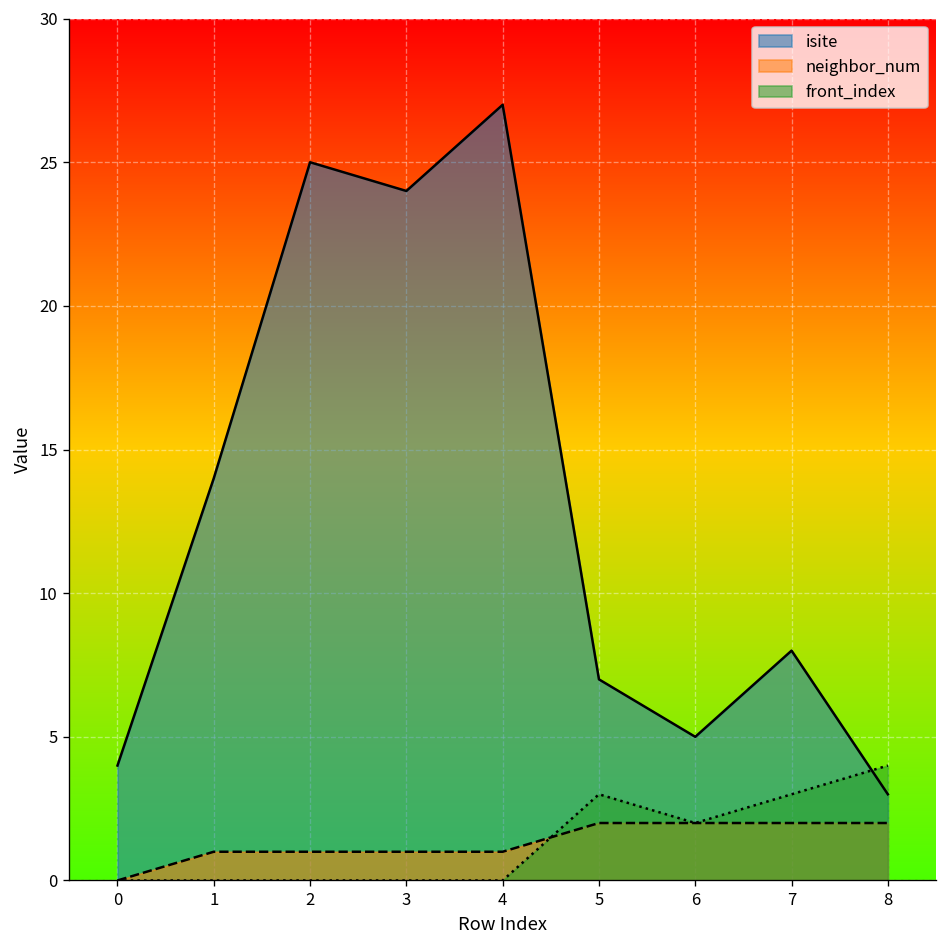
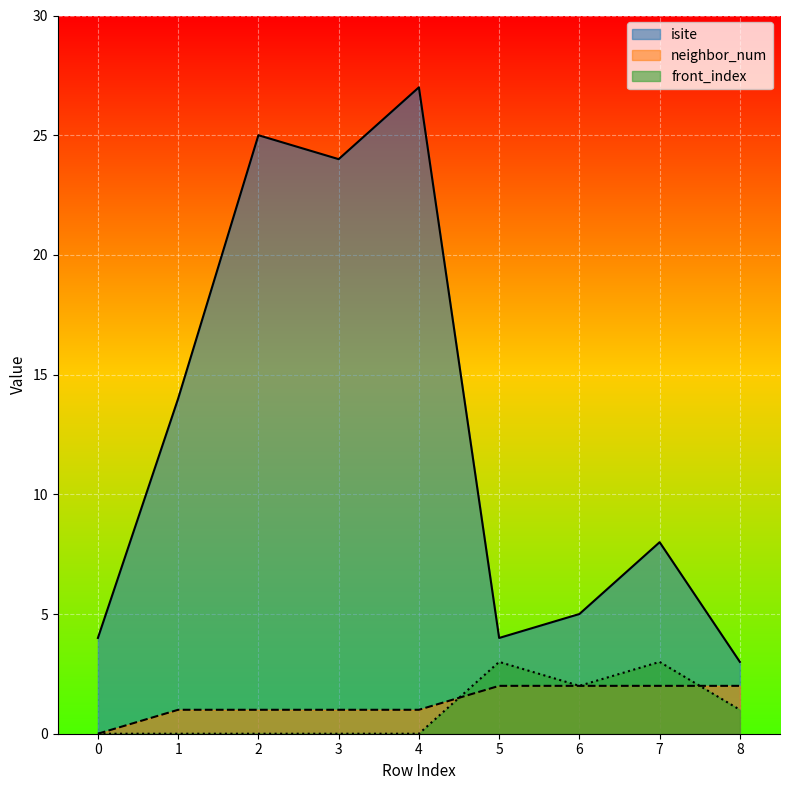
  {
    "isite": {
      "0": 4,
      "1": 14,
      "2": 25,
      "3": 24,
      "4": 27,
-     "5": 7,
+     "5": 4,
      "6": 5,
      "7": 8,
      "8": 3
    },
    "neighbor_num": {
      "1": 1,
      "2": 1,
      "3": 1,
      "4": 1,
      "5": 2,
      "7": 2,
      "8": 2
    },
    "front_index": {
      "1": 0,
      "2": 0,
      "3": 0,
      "4": 0,
      "5": 3,
      "7": 3,
-     "8": 4
+     "8": 1
    }
  }
